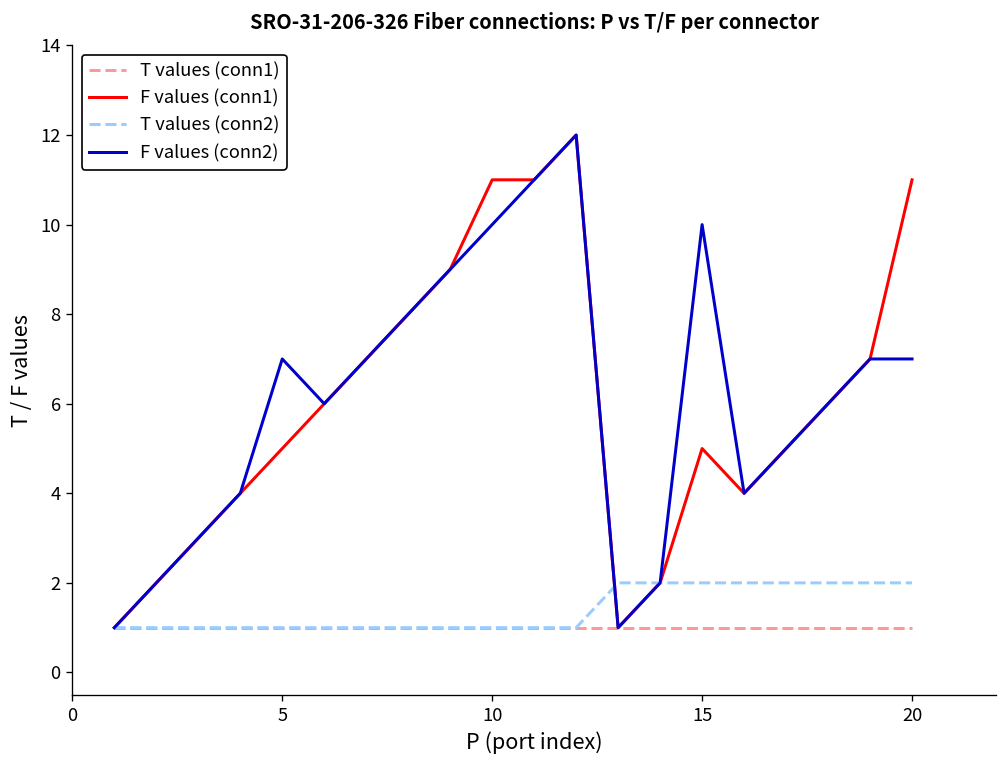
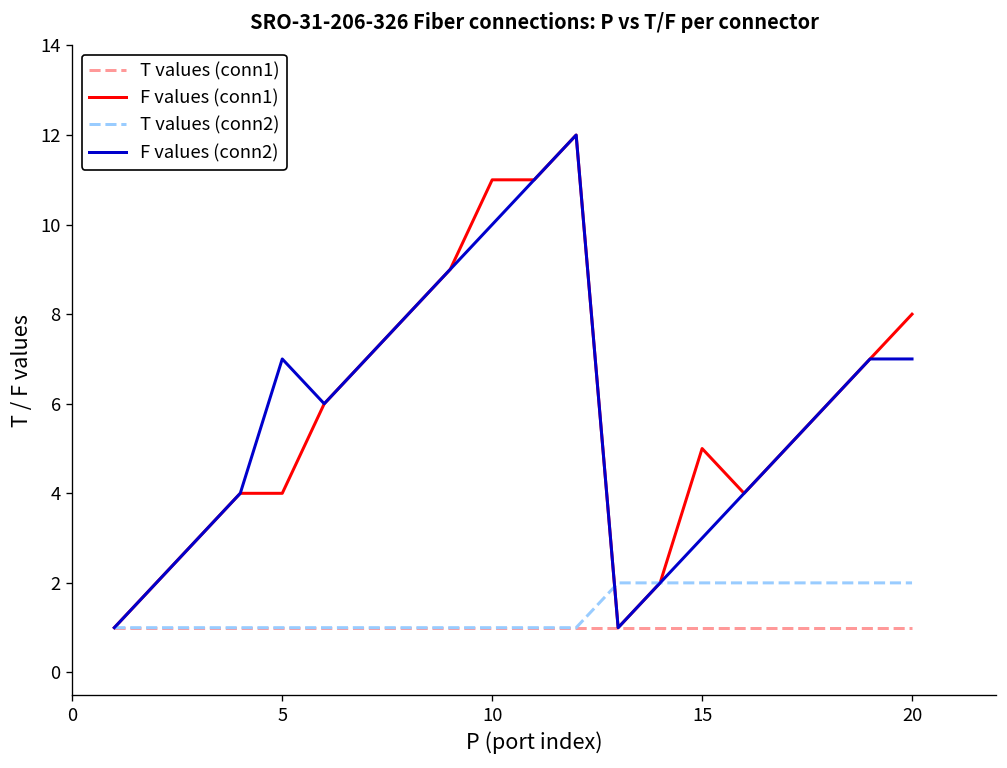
  {
    "T values (conn1)": {
      "15": 1,
      "20": 1
    },
    "F values (conn1)": {
-     "5": 5,
+     "5": 4,
      "10": 11,
      "15": 5,
-     "20": 11
+     "20": 8
    },
    "T values (conn2)": {
      "15": 2,
      "20": 2
    },
    "F values (conn2)": {
      "5": 7,
      "10": 10,
-     "15": 10,
+     "15": 3,
      "20": 7
    }
  }
